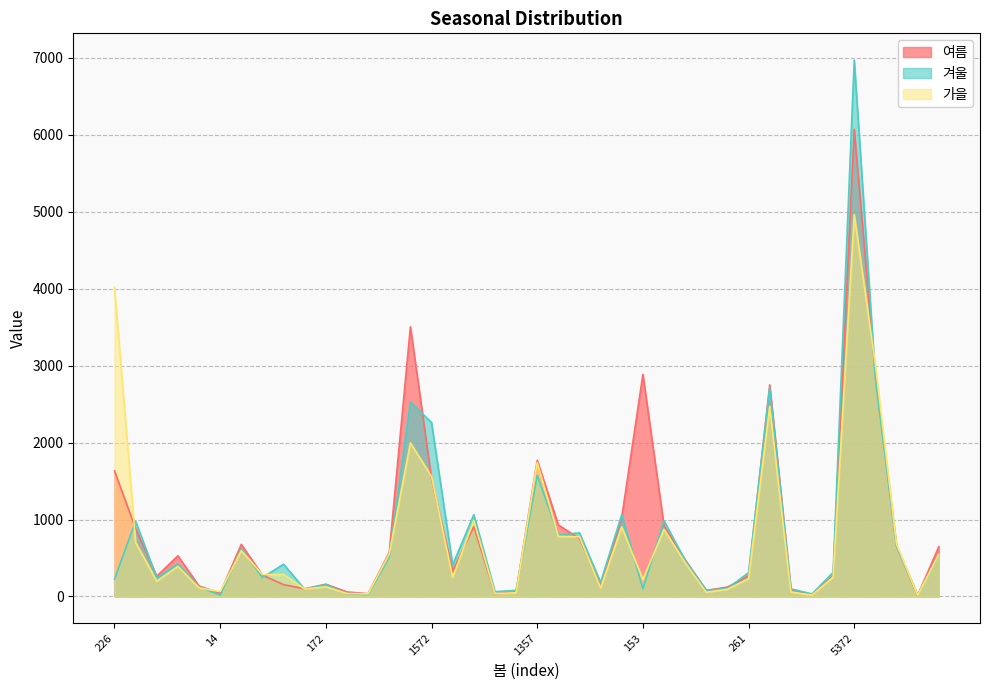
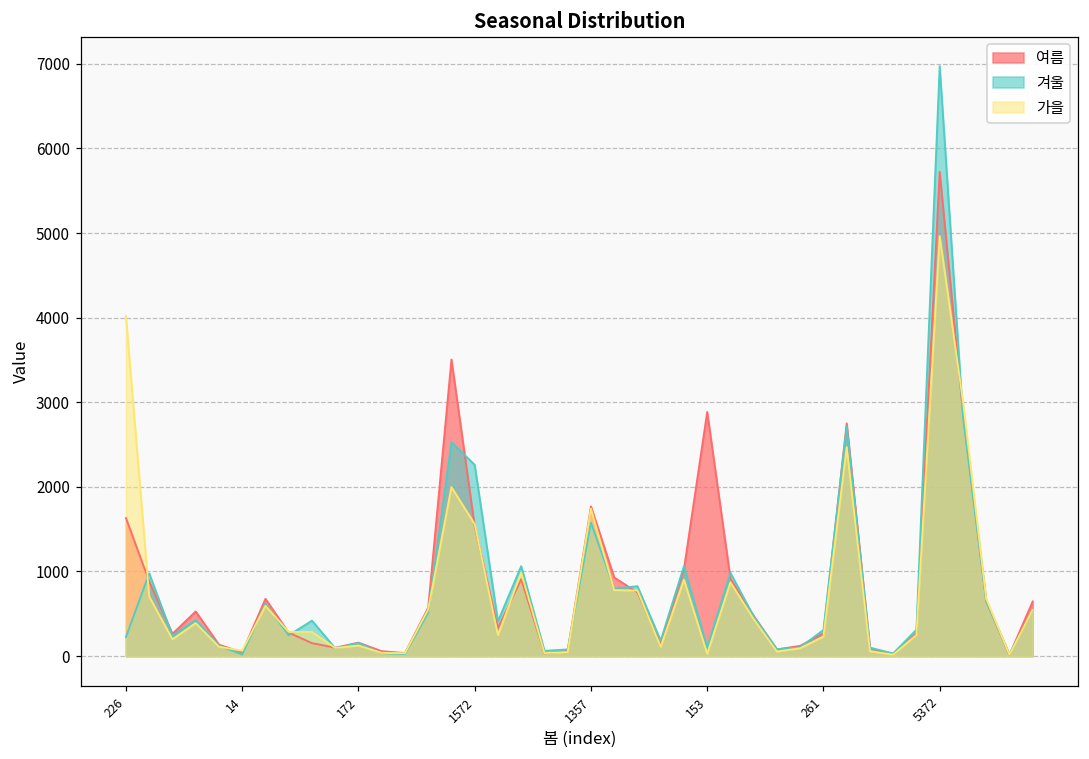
  {
    "여름": {
      "226": 1600,
      "153": 2900,
      "261": 300,
-     "5372": 6100
+     "5372": 5700
    },
    "겨울": {
      "226": 200,
      "1572": 2300,
      "1357": 1600,
      "153": 100,
      "261": 300,
      "5372": 7000
    },
    "가을": {
      "226": 4000,
-     "153": 200,
+     "153": 0,
      "261": 200,
      "5372": 5000
    }
  }
